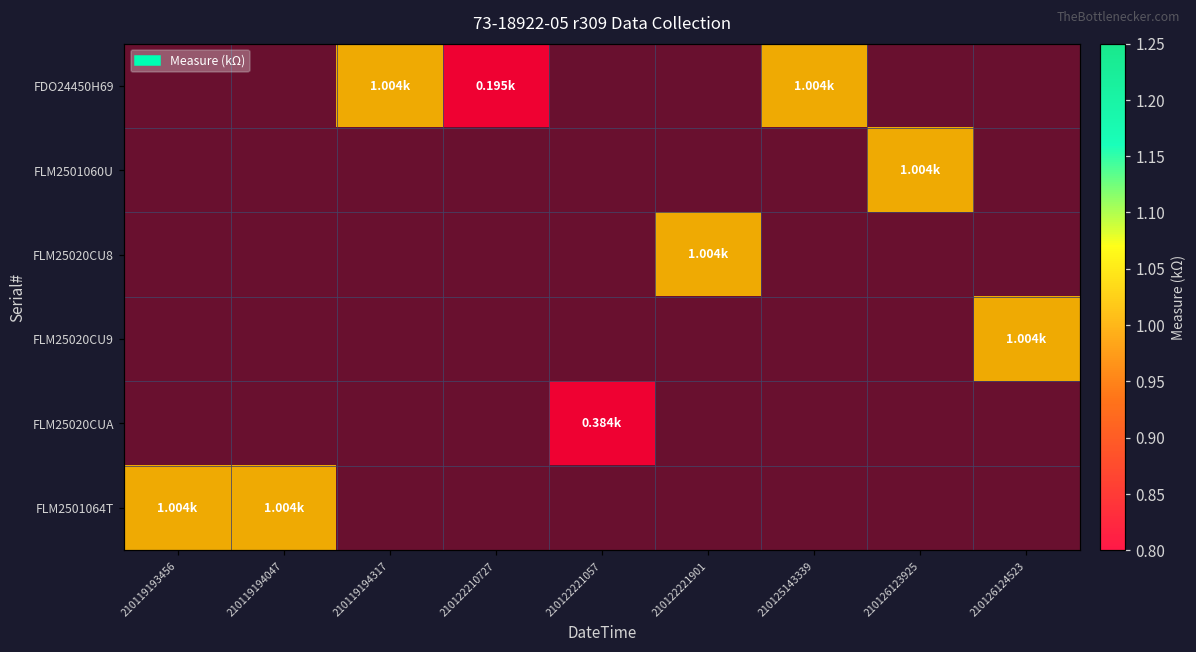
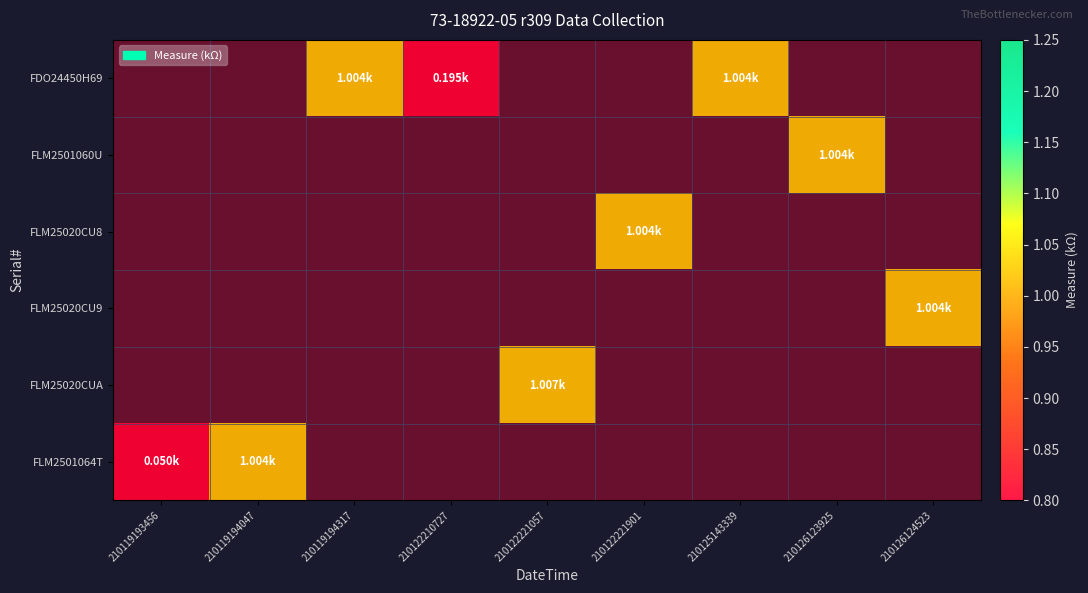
  {
    "FDO24450H69": {
      "210119194317": "1.004k",
      "210122210727": "0.195k",
      "210125143339": "1.004k"
    },
    "FLM2501060U": {
      "210126123925": "1.004k"
    },
    "FLM25020CU8": {
      "210122221901": "1.004k"
    },
    "FLM25020CU9": {
      "210126124523": "1.004k"
    },
    "FLM25020CUA": {
-     "210122221057": "0.384k"
+     "210122221057": "1.007k"
    },
    "FLM2501064T": {
-     "210119193456": "1.004k",
+     "210119193456": "0.050k",
      "210119194047": "1.004k"
    }
  }
